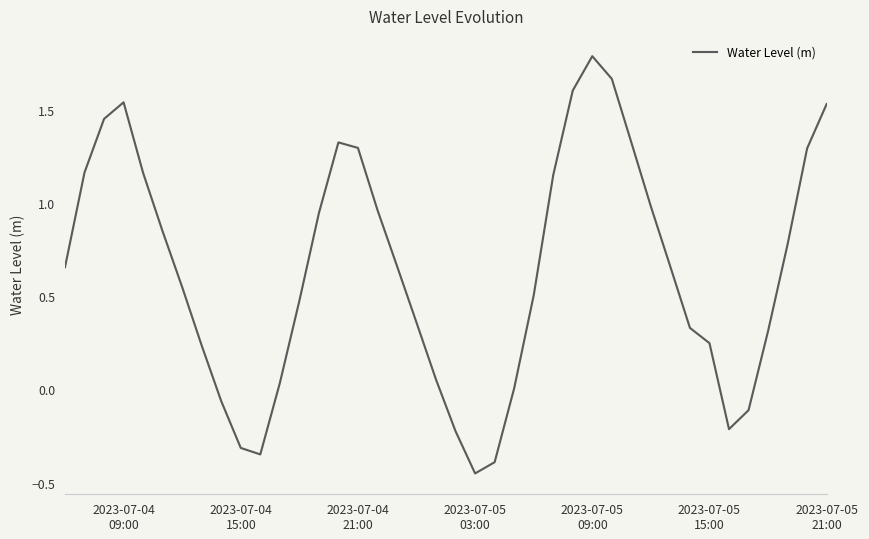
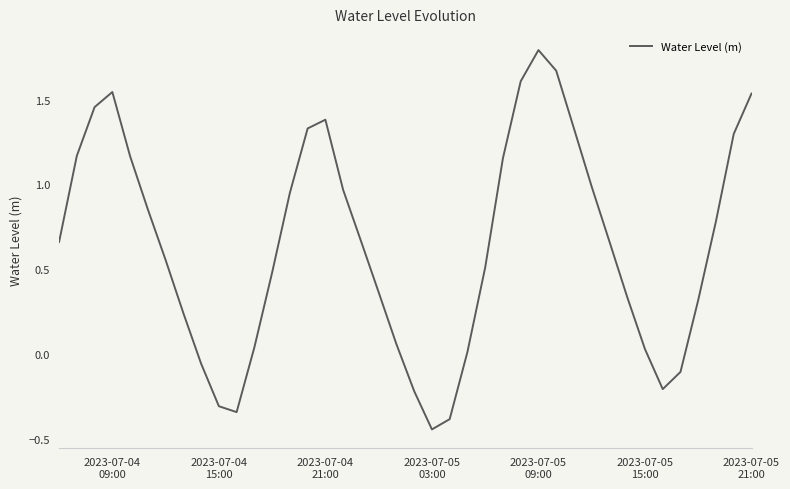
  {
    "2023-07-04 09:00": 1.54,
    "2023-07-04 15:00": -0.31,
-   "2023-07-04 21:00": 1.30,
+   "2023-07-04 21:00": 1.38,
    "2023-07-05 03:00": -0.44,
    "2023-07-05 09:00": 1.79,
-   "2023-07-05 15:00": 0.25,
+   "2023-07-05 15:00": 0.03,
    "2023-07-05 21:00": 1.53
  }
